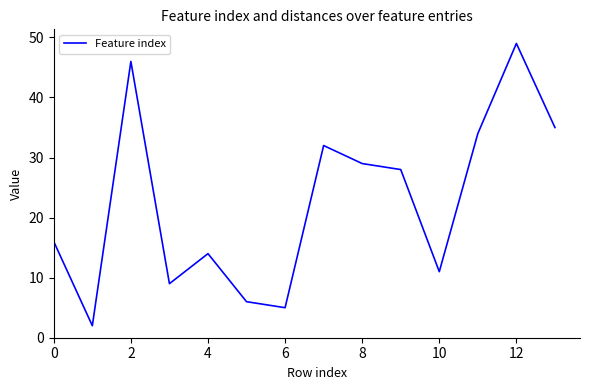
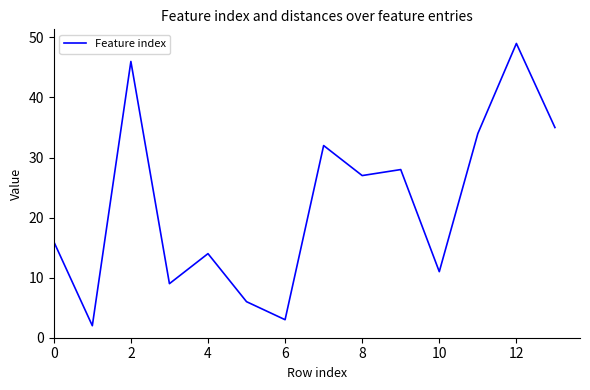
  {
    "0": 16,
    "2": 46,
    "4": 14,
-   "6": 5,
-   "8": 29,
+   "6": 3,
+   "8": 27,
    "10": 11,
    "12": 49
  }
